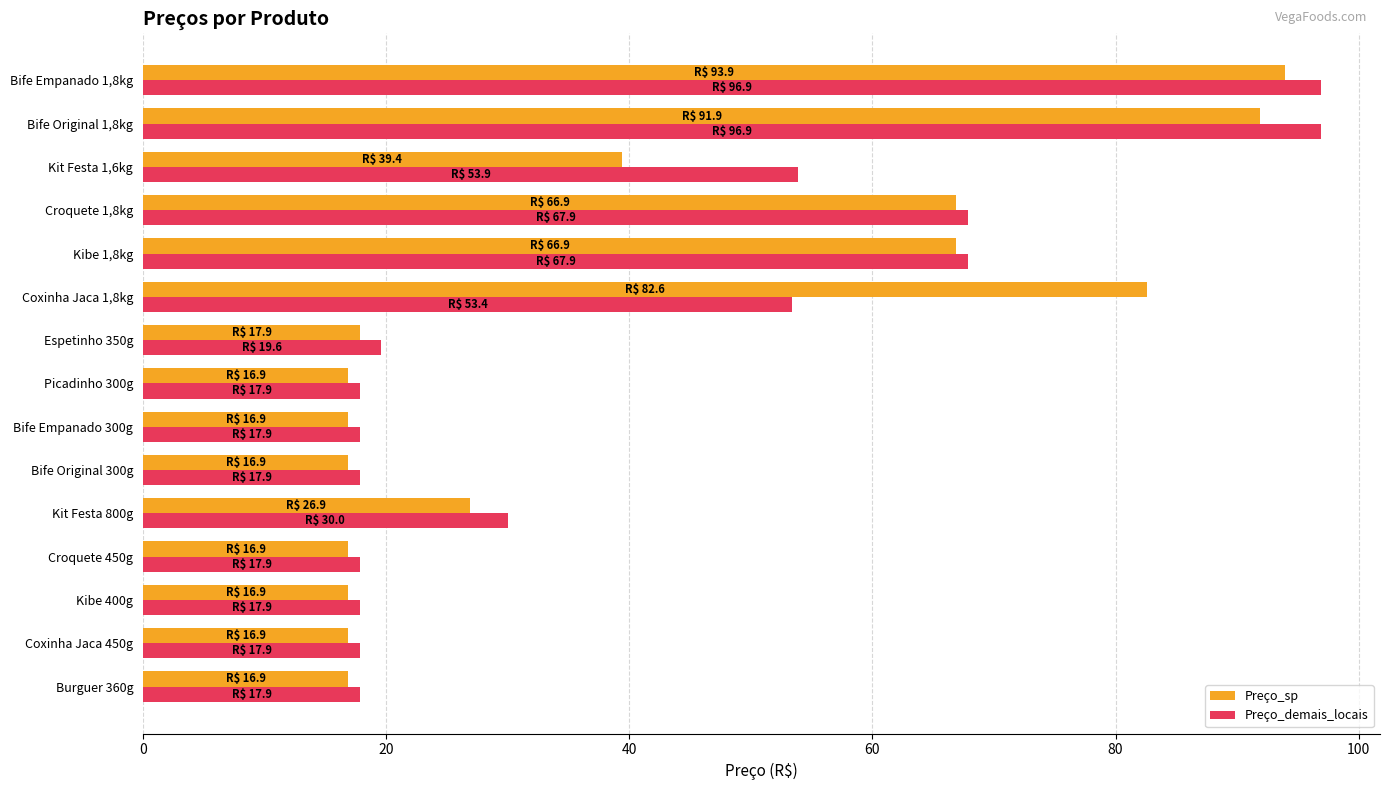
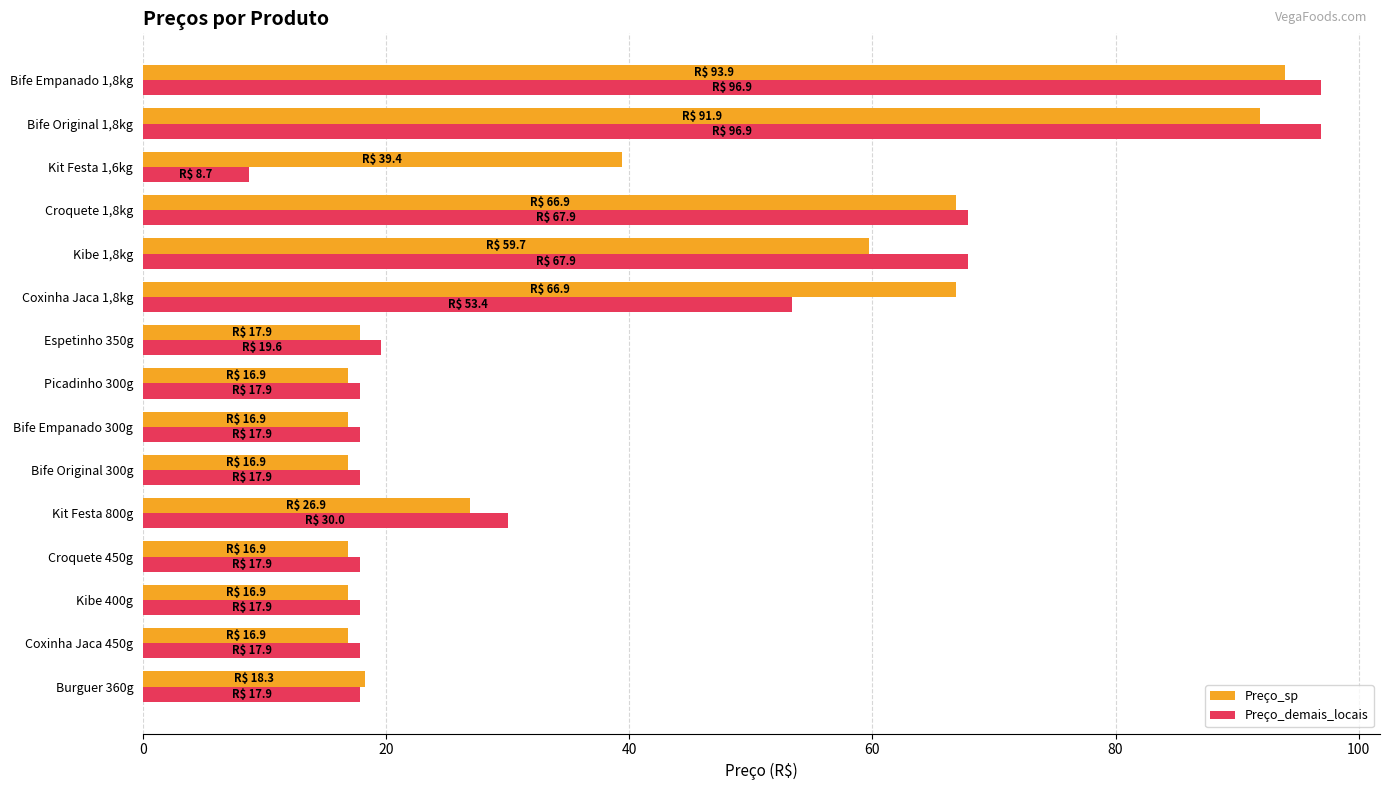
  {
    "Preço_sp": {
      "Bife Empanado 1,8kg": 93.9,
      "Bife Original 1,8kg": 91.9,
      "Kit Festa 1,6kg": 39.4,
      "Croquete 1,8kg": 66.9,
-     "Kibe 1,8kg": 66.9,
-     "Coxinha Jaca 1,8kg": 82.6,
+     "Kibe 1,8kg": 59.7,
+     "Coxinha Jaca 1,8kg": 66.9,
      "Espetinho 350g": 17.9,
      "Picadinho 300g": 16.9,
      "Bife Empanado 300g": 16.9,
      "Bife Original 300g": 16.9,
      "Kit Festa 800g": 26.9,
      "Croquete 450g": 16.9,
      "Kibe 400g": 16.9,
      "Coxinha Jaca 450g": 16.9,
-     "Burguer 360g": 16.9
+     "Burguer 360g": 18.3
    },
    "Preço_demais_locais": {
      "Bife Empanado 1,8kg": 96.9,
      "Bife Original 1,8kg": 96.9,
-     "Kit Festa 1,6kg": 53.9,
+     "Kit Festa 1,6kg": 8.7,
      "Croquete 1,8kg": 67.9,
      "Kibe 1,8kg": 67.9,
      "Coxinha Jaca 1,8kg": 53.4,
      "Espetinho 350g": 19.6,
      "Picadinho 300g": 17.9,
      "Bife Empanado 300g": 17.9,
      "Bife Original 300g": 17.9,
      "Kit Festa 800g": 30.0,
      "Croquete 450g": 17.9,
      "Kibe 400g": 17.9,
      "Coxinha Jaca 450g": 17.9,
      "Burguer 360g": 17.9
    }
  }
